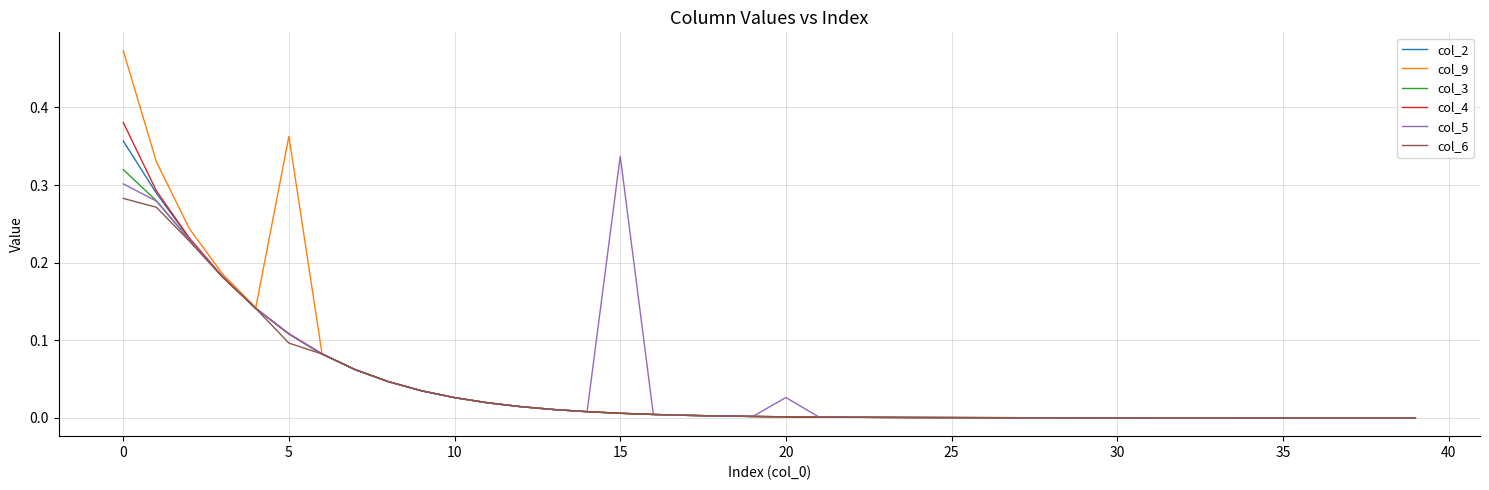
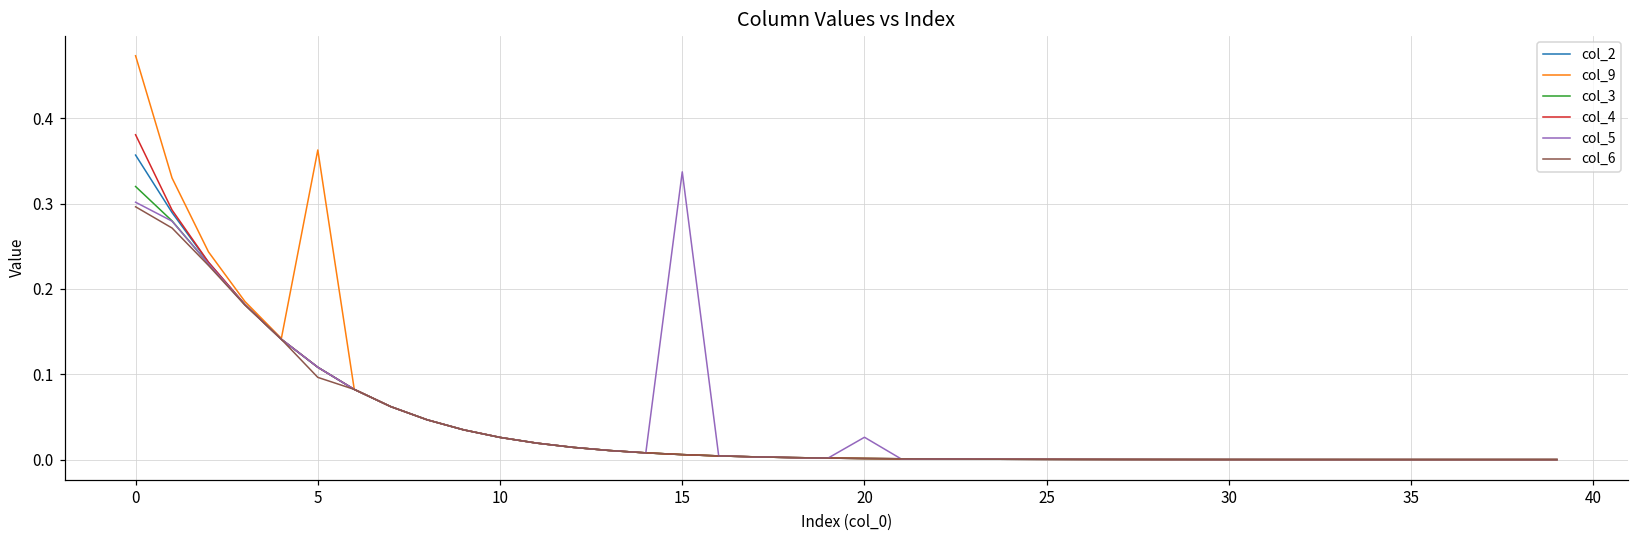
  {
    "col_2": {
      "0": 0.36
    },
    "col_9": {
      "0": 0.47,
      "5": 0.36
    },
    "col_3": {
      "0": 0.32
    },
    "col_4": {
      "0": 0.38
    },
    "col_5": {
      "0": 0.30,
      "15": 0.34,
      "20": 0.03
    },
    "col_6": {
-     "0": 0.28,
+     "0": 0.30,
      "5": 0.10
    }
  }
